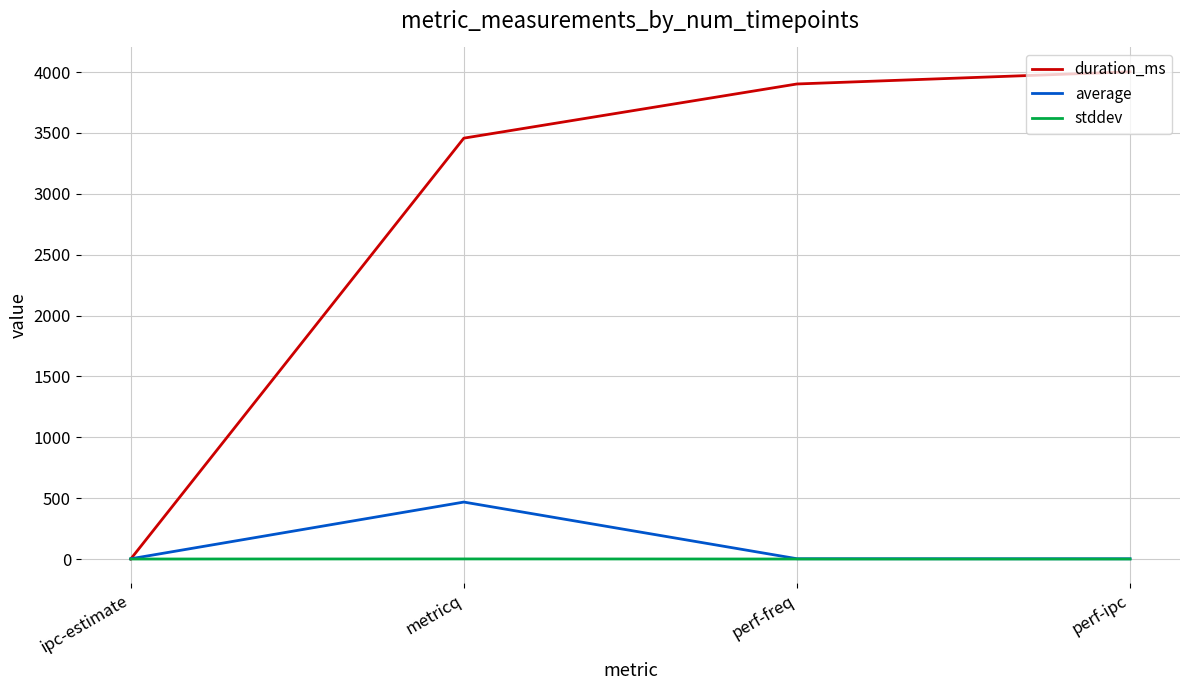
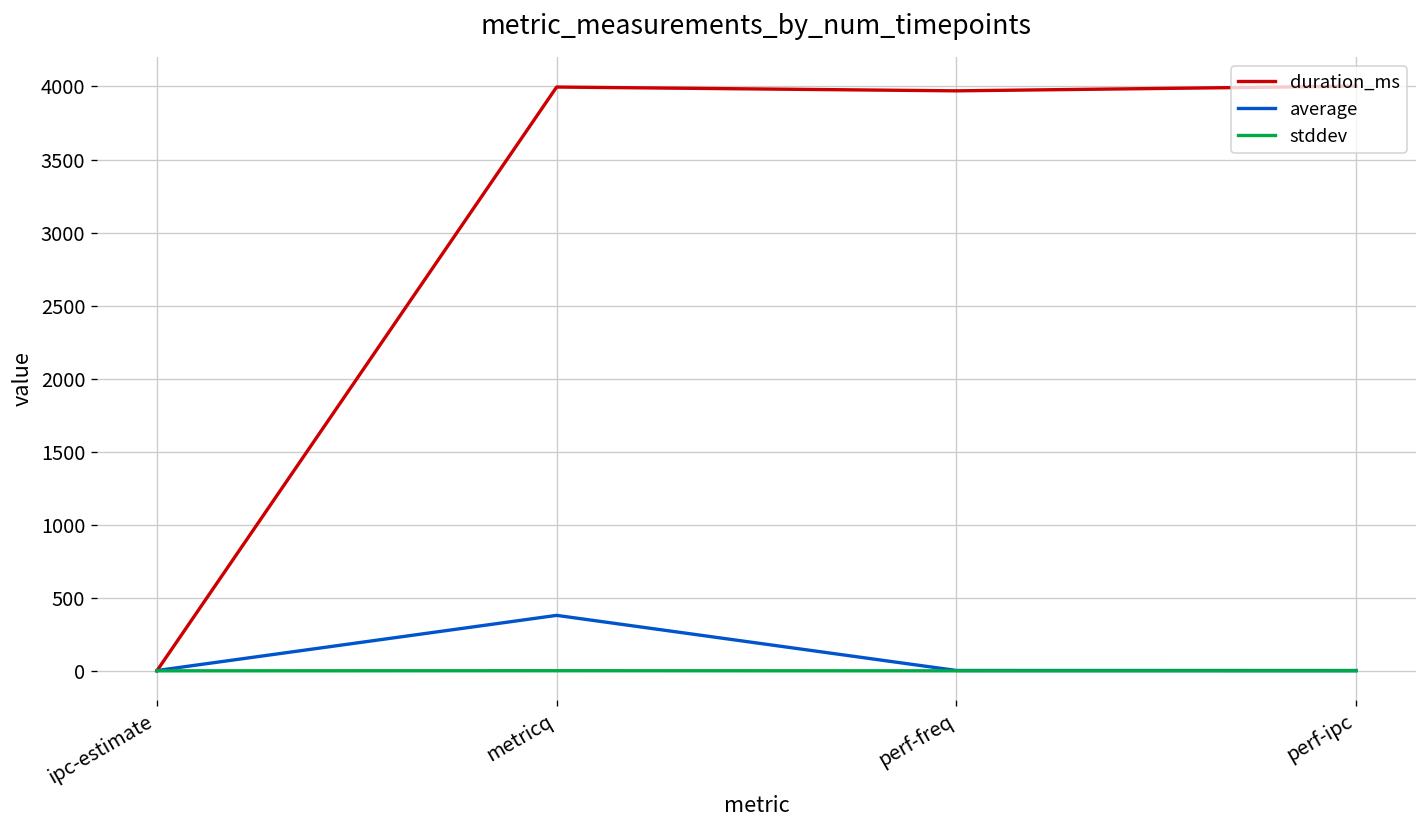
  {
    "duration_ms": {
-     "metricq": 3460,
-     "perf-freq": 3900
+     "metricq": 4000,
+     "perf-freq": 3970
    },
    "average": {
-     "metricq": 470
+     "metricq": 380
    },
    "stddev": {
      "metricq": 0
    }
  }
